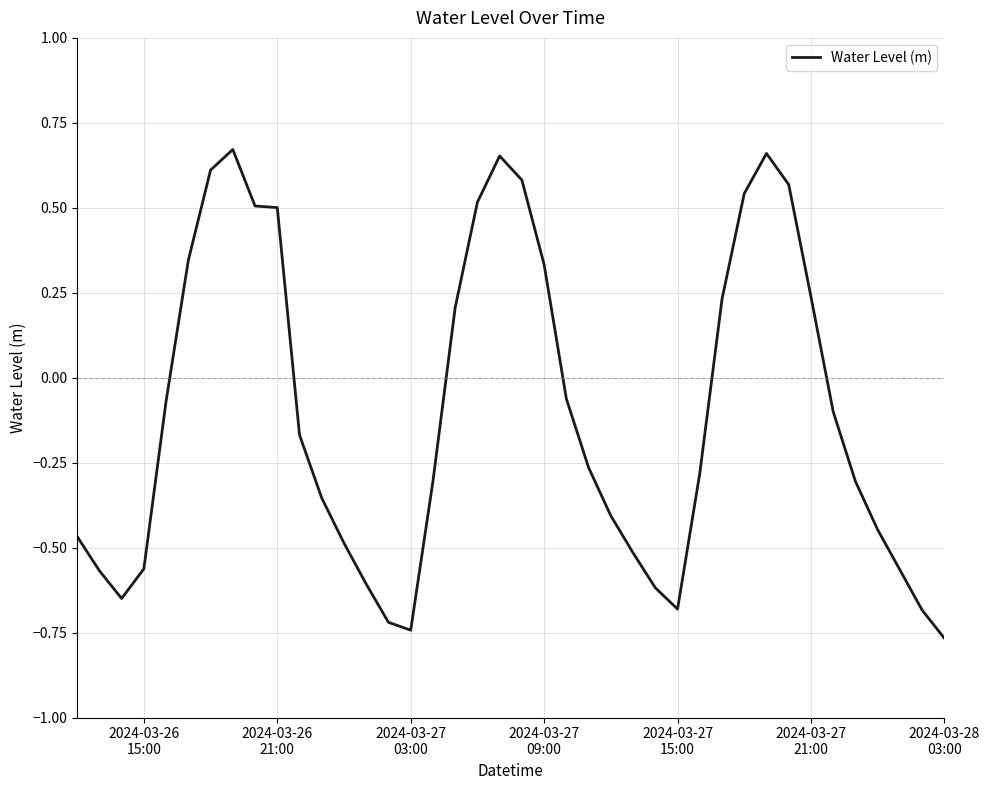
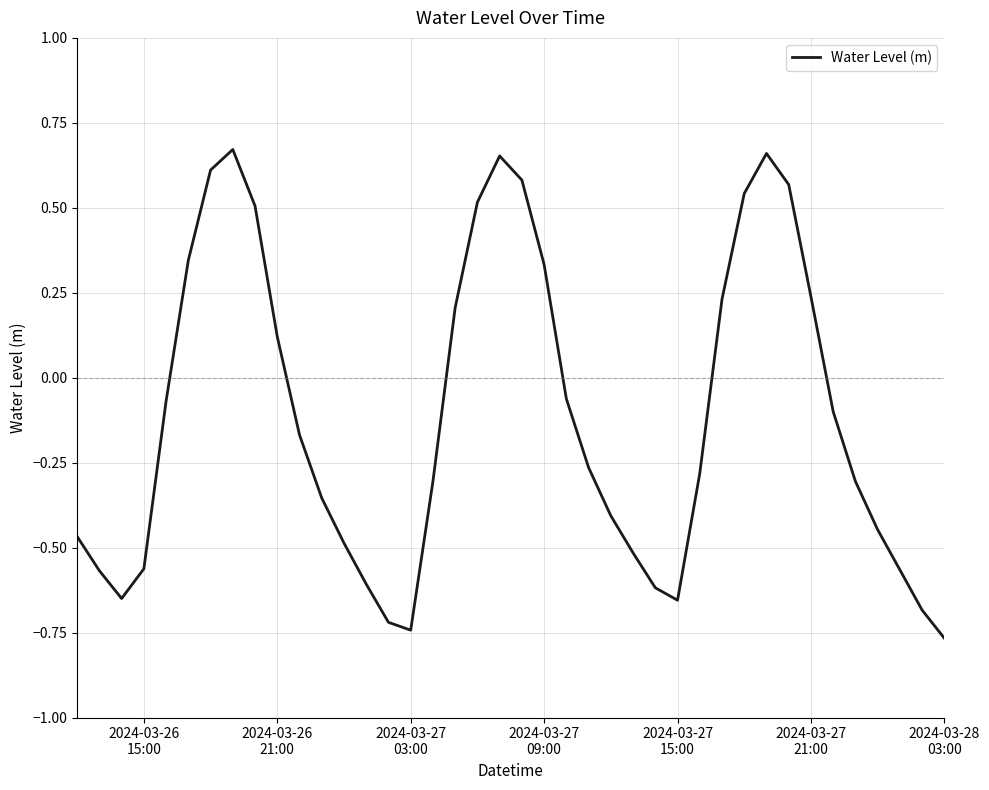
  {
    "2024-03-26 15:00": -0.56,
-   "2024-03-26 21:00": 0.50,
+   "2024-03-26 21:00": 0.12,
    "2024-03-27 03:00": -0.74,
    "2024-03-27 09:00": 0.33,
-   "2024-03-27 15:00": -0.68,
+   "2024-03-27 15:00": -0.65,
    "2024-03-27 21:00": 0.24,
    "2024-03-28 03:00": -0.77
  }
